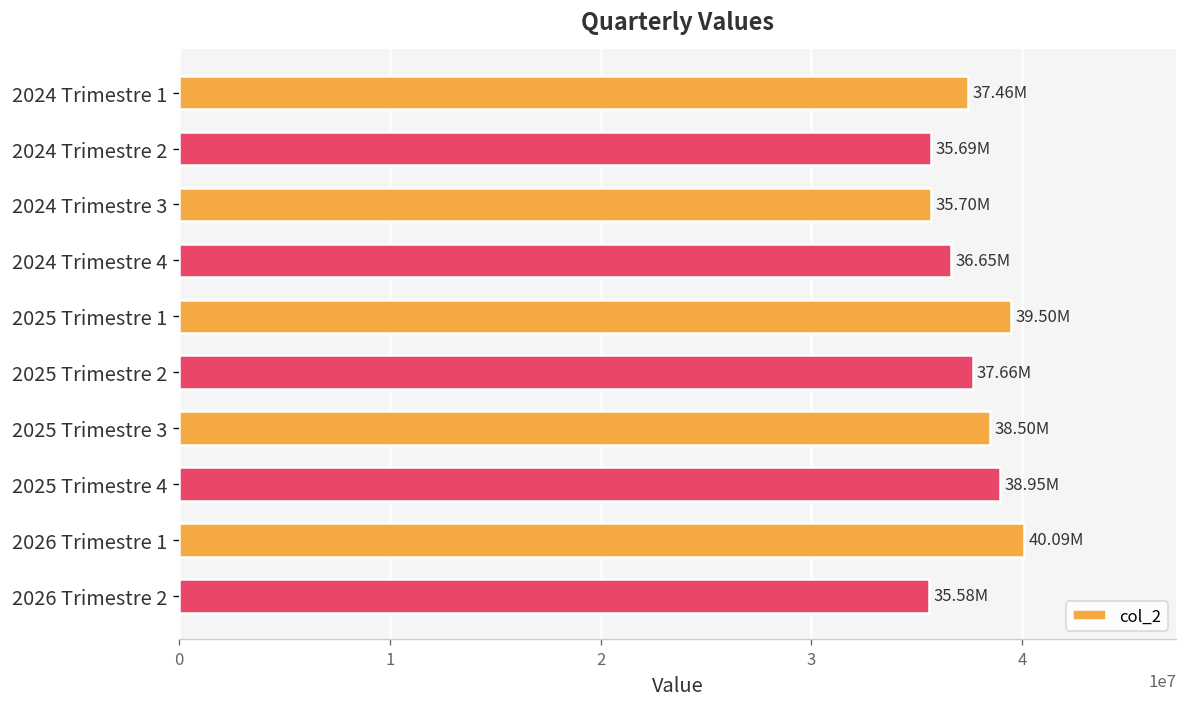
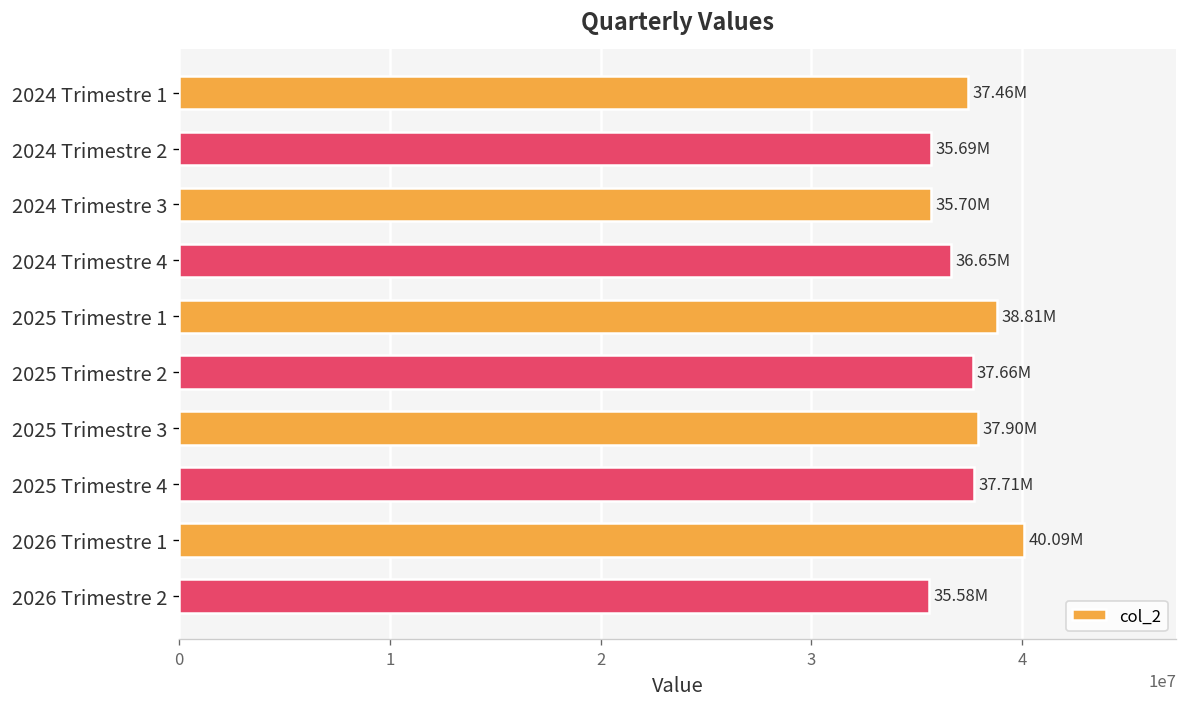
  {
    "2024 Trimestre 1": "37.46M",
    "2024 Trimestre 2": "35.69M",
    "2024 Trimestre 3": "35.70M",
    "2024 Trimestre 4": "36.65M",
-   "2025 Trimestre 1": "39.50M",
+   "2025 Trimestre 1": "38.81M",
    "2025 Trimestre 2": "37.66M",
-   "2025 Trimestre 3": "38.50M",
-   "2025 Trimestre 4": "38.95M",
+   "2025 Trimestre 3": "37.90M",
+   "2025 Trimestre 4": "37.71M",
    "2026 Trimestre 1": "40.09M",
    "2026 Trimestre 2": "35.58M"
  }
